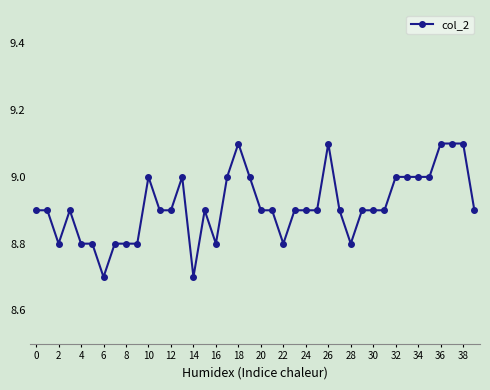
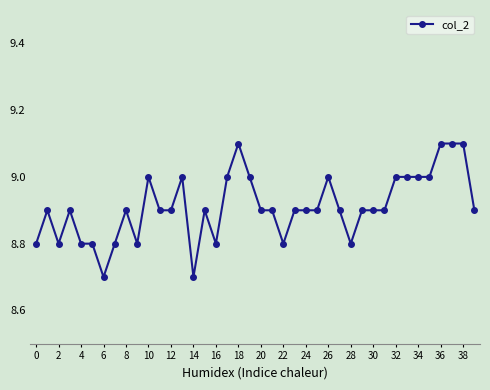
  {
-   "0": 8.9,
+   "0": 8.8,
    "2": 8.8,
    "4": 8.8,
    "6": 8.7,
-   "8": 8.8,
+   "8": 8.9,
    "10": 9.0,
    "12": 8.9,
    "14": 8.7,
    "16": 8.8,
    "18": 9.1,
    "20": 8.9,
    "22": 8.8,
    "24": 8.9,
-   "26": 9.1,
+   "26": 9.0,
    "28": 8.8,
    "30": 8.9,
    "32": 9.0,
    "34": 9.0,
    "36": 9.1,
    "38": 9.1
  }
